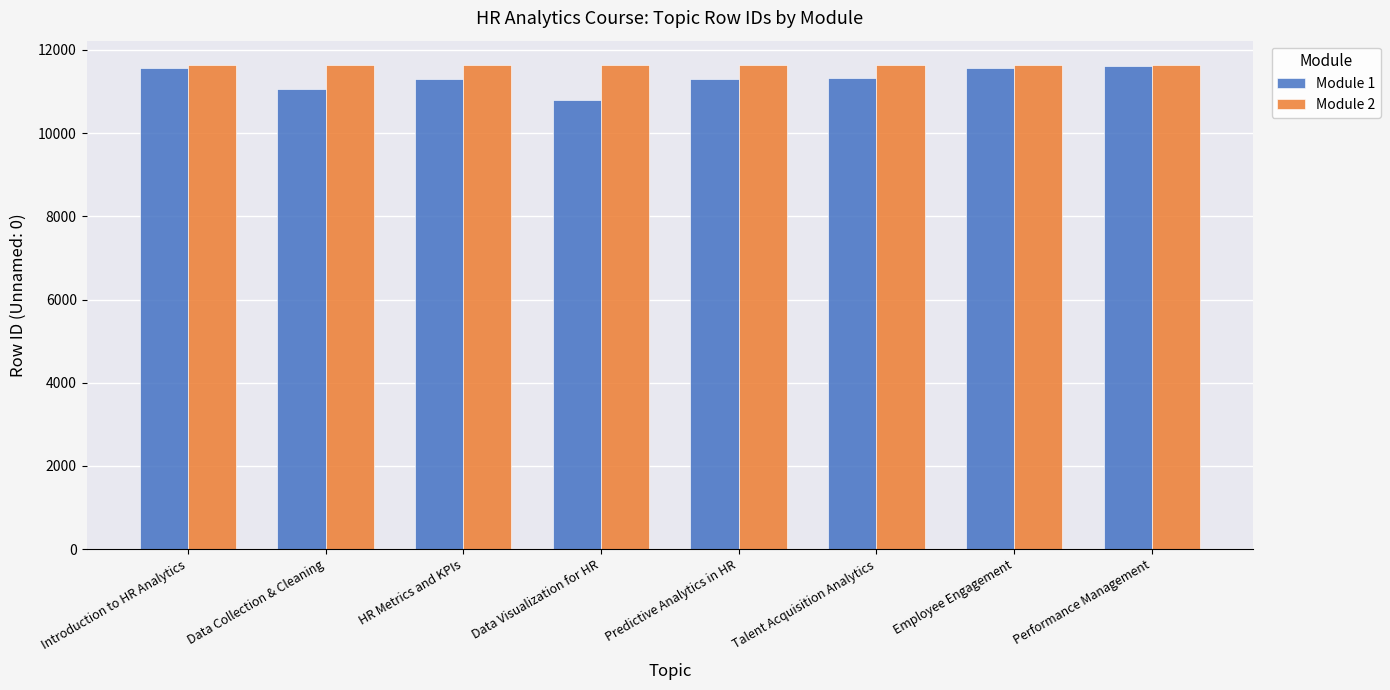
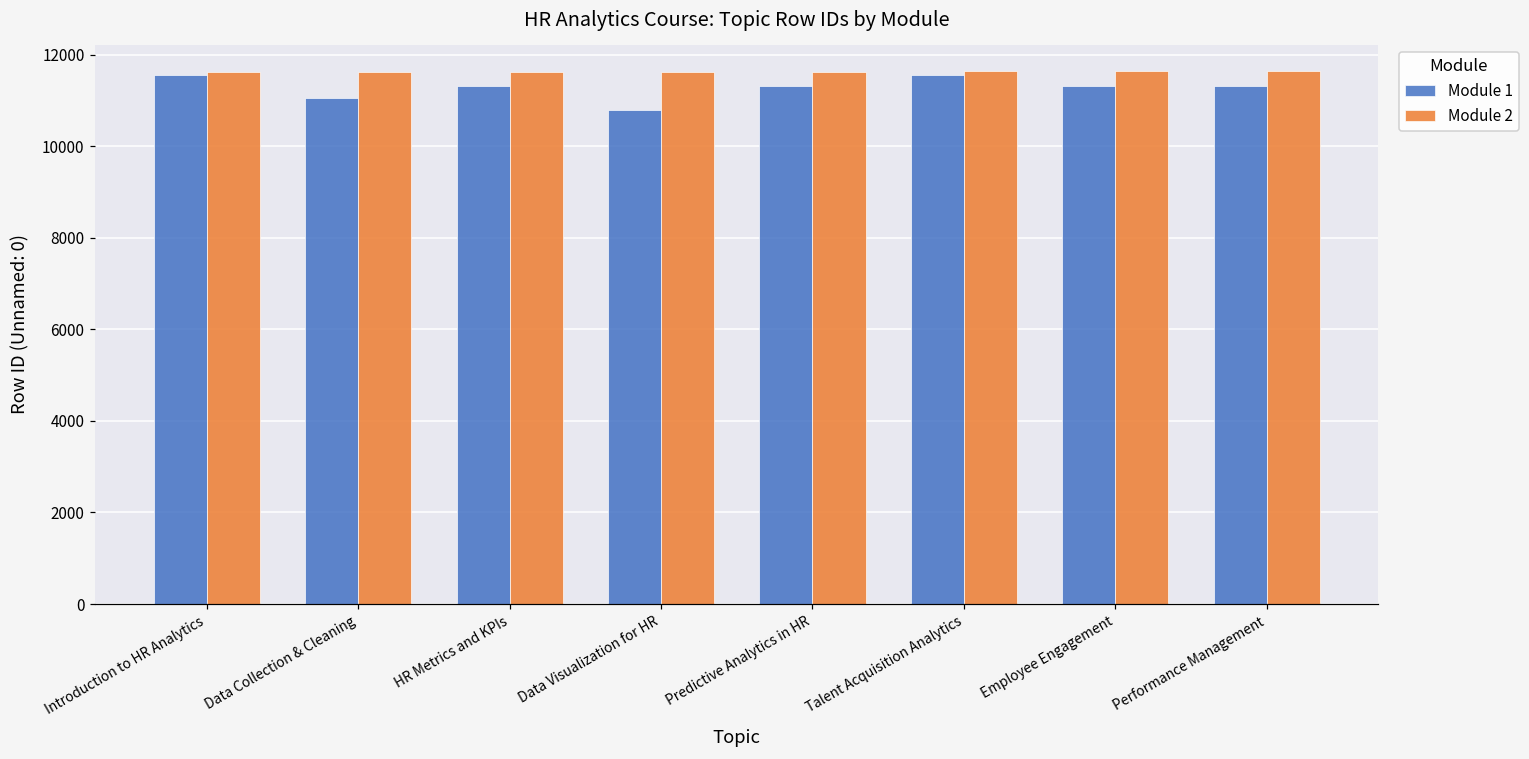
  {
    "Module 1": {
      "Introduction to HR Analytics": 11600,
      "Data Collection & Cleaning": 11100,
      "HR Metrics and KPIs": 11300,
      "Data Visualization for HR": 10800,
      "Predictive Analytics in HR": 11300,
-     "Talent Acquisition Analytics": 11300,
-     "Employee Engagement": 11600,
-     "Performance Management": 11600
+     "Talent Acquisition Analytics": 11600,
+     "Employee Engagement": 11300,
+     "Performance Management": 11300
    },
    "Module 2": {
      "Introduction to HR Analytics": 11600,
      "Data Collection & Cleaning": 11600,
      "HR Metrics and KPIs": 11600,
      "Data Visualization for HR": 11600,
      "Predictive Analytics in HR": 11600,
      "Talent Acquisition Analytics": 11600,
      "Employee Engagement": 11600,
      "Performance Management": 11600
    }
  }
